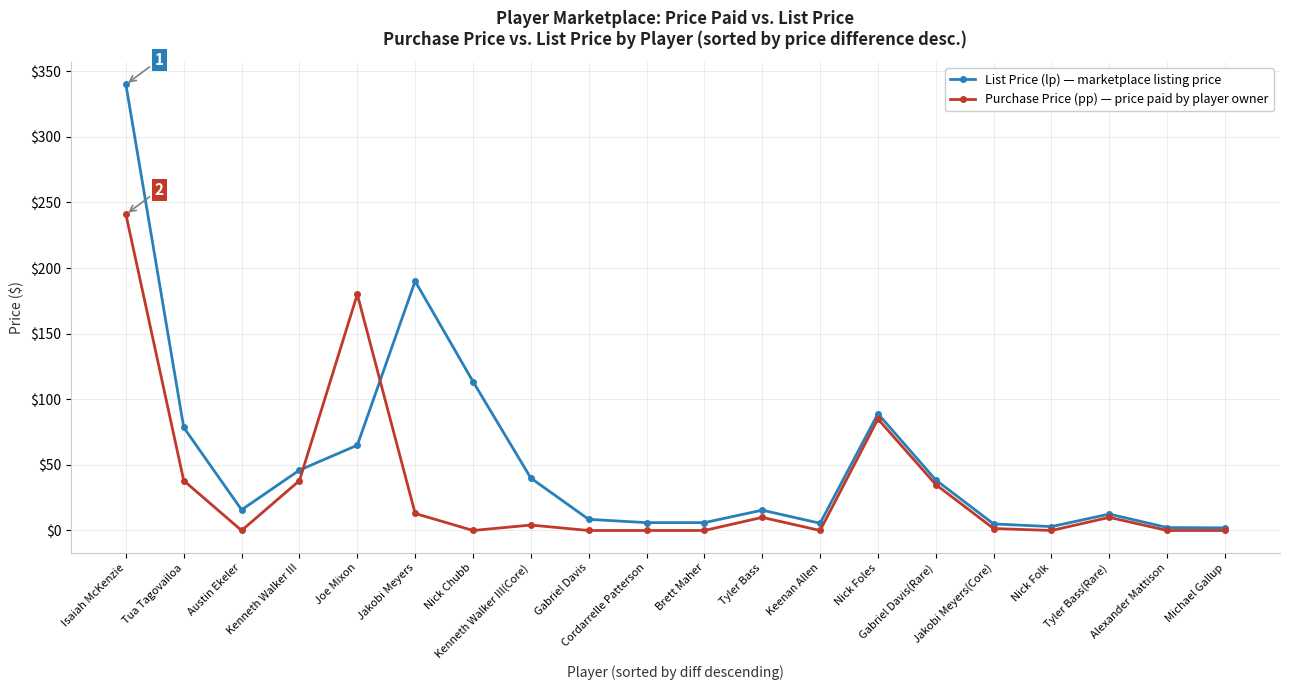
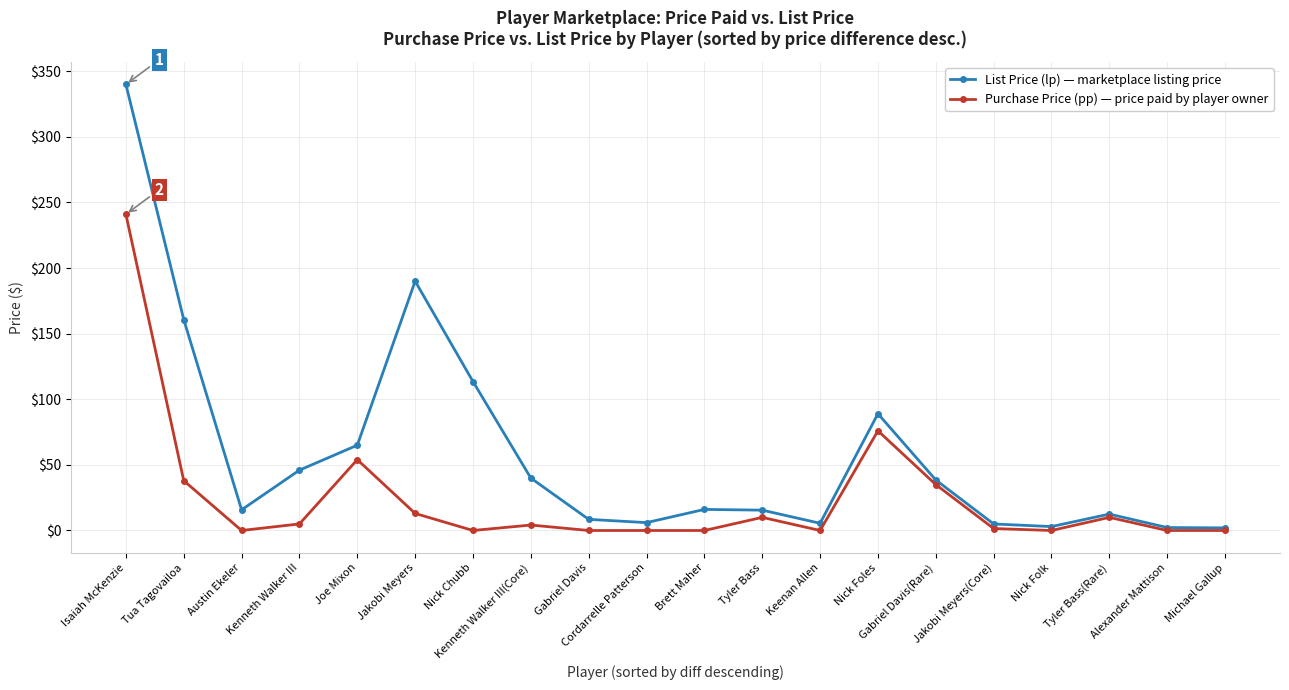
  {
    "List Price (lp) — marketplace listing price": {
      "Isaiah McKenzie": "$340",
-     "Tua Tagovailoa": "$79",
+     "Tua Tagovailoa": "$161",
      "Austin Ekeler": "$16",
      "Kenneth Walker III": "$46",
      "Joe Mixon": "$65",
      "Jakobi Meyers": "$190",
      "Nick Chubb": "$114",
      "Kenneth Walker III(Core)": "$40",
      "Gabriel Davis": "$9",
      "Cordarrelle Patterson": "$6",
-     "Brett Maher": "$6",
+     "Brett Maher": "$16",
      "Tyler Bass": "$16",
      "Keenan Allen": "$6",
      "Nick Foles": "$89",
      "Gabriel Davis(Rare)": "$39",
      "Jakobi Meyers(Core)": "$5",
      "Nick Folk": "$3",
      "Tyler Bass(Rare)": "$13",
      "Alexander Mattison": "$2",
      "Michael Gallup": "$2"
    },
    "Purchase Price (pp) — price paid by player owner": {
      "Isaiah McKenzie": "$241",
      "Tua Tagovailoa": "$38",
      "Austin Ekeler": "$0",
-     "Kenneth Walker III": "$38",
-     "Joe Mixon": "$180",
+     "Kenneth Walker III": "$5",
+     "Joe Mixon": "$54",
      "Jakobi Meyers": "$13",
      "Nick Chubb": "$0",
      "Kenneth Walker III(Core)": "$4",
      "Gabriel Davis": "$0",
      "Cordarrelle Patterson": "$0",
      "Brett Maher": "$0",
      "Tyler Bass": "$10",
      "Keenan Allen": "$0",
-     "Nick Foles": "$85",
+     "Nick Foles": "$76",
      "Gabriel Davis(Rare)": "$35",
      "Jakobi Meyers(Core)": "$2",
      "Nick Folk": "$0",
      "Tyler Bass(Rare)": "$10",
      "Alexander Mattison": "$0",
      "Michael Gallup": "$0"
    }
  }
